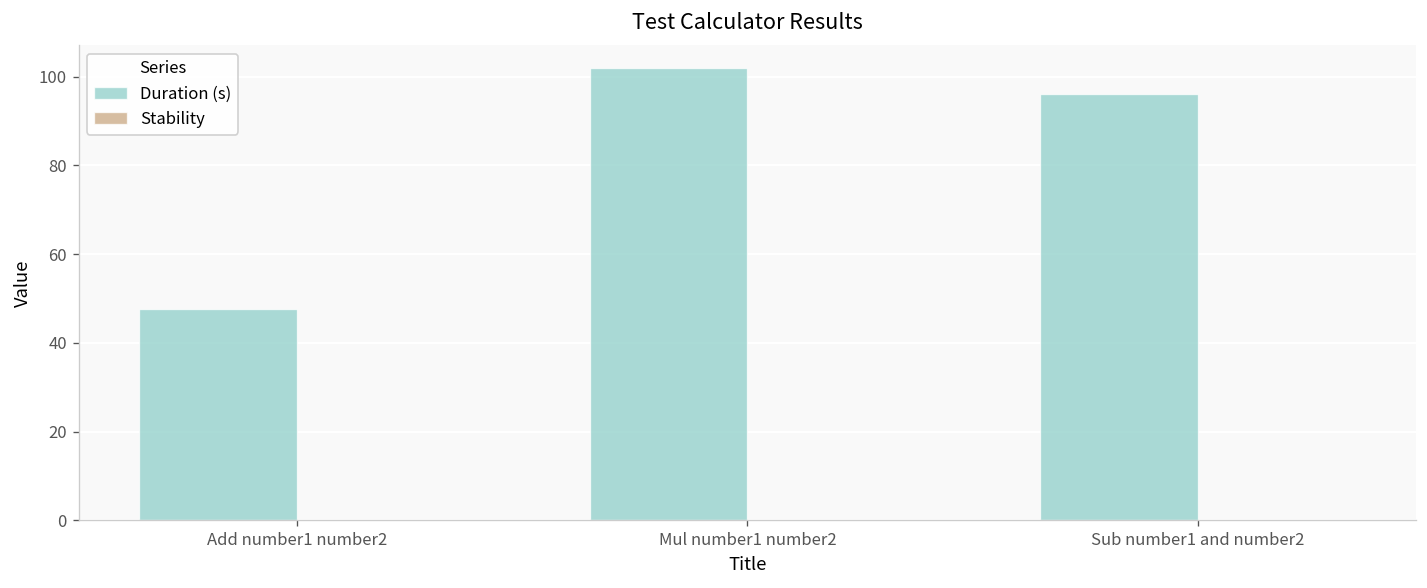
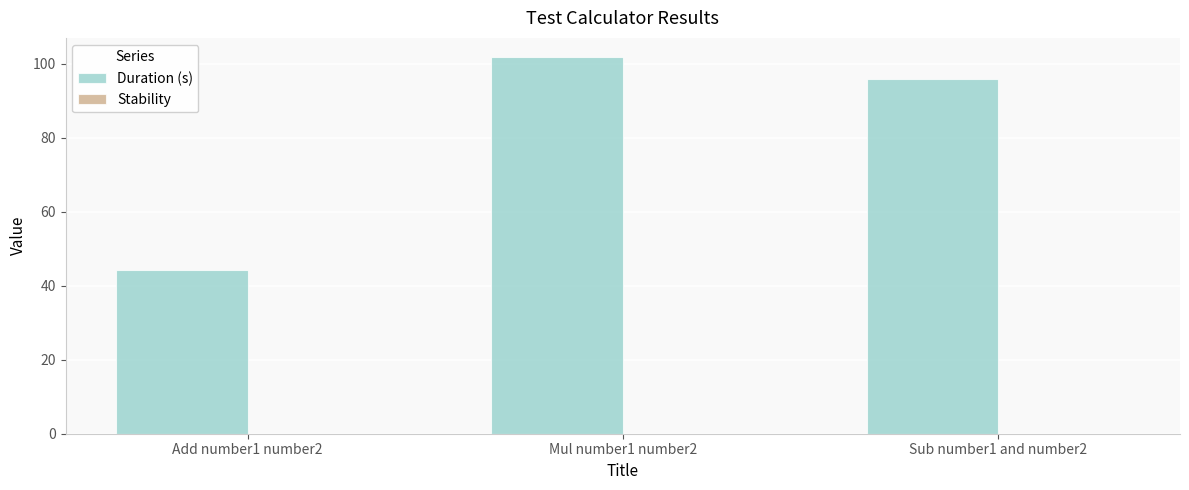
  {
    "Duration (s)": {
-     "Add number1 number2": 48,
+     "Add number1 number2": 44,
      "Mul number1 number2": 102,
      "Sub number1 and number2": 96
    },
    "Stability": {
      "Add number1 number2": 0,
      "Mul number1 number2": 0,
      "Sub number1 and number2": 0
    }
  }
